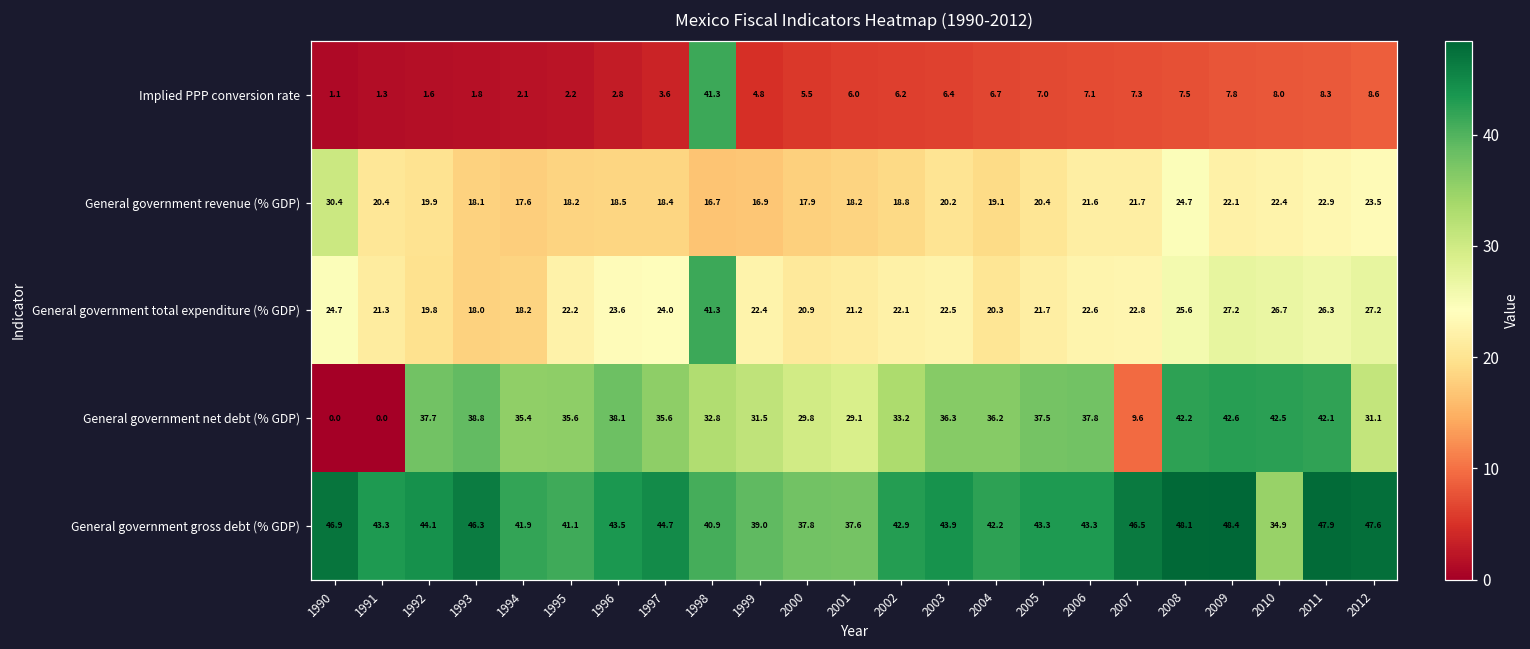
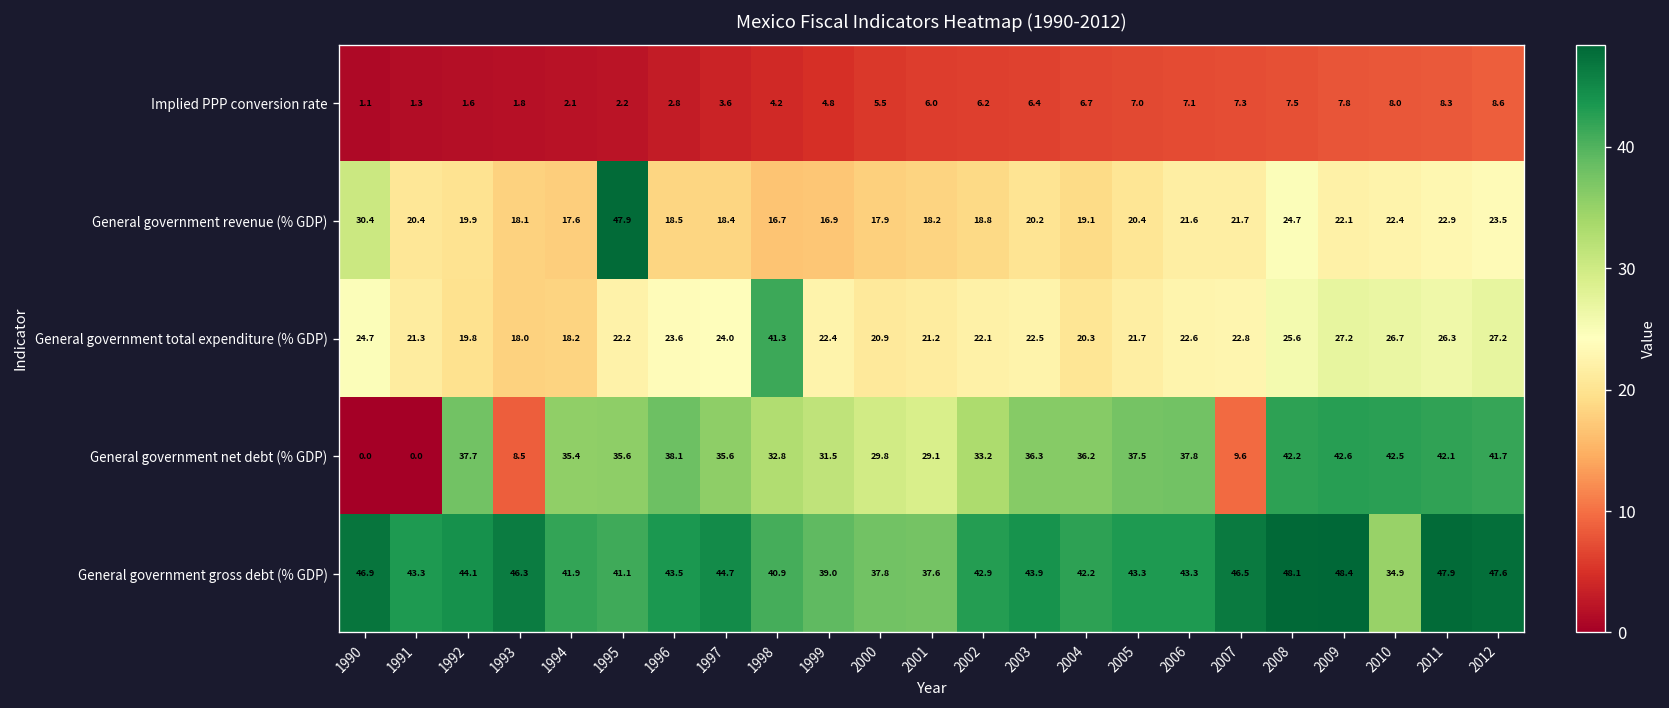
  {
    "Implied PPP conversion rate": {
      "1990": 1.1,
      "1991": 1.3,
      "1992": 1.6,
      "1993": 1.8,
      "1994": 2.1,
      "1995": 2.2,
      "1996": 2.8,
      "1997": 3.6,
-     "1998": 41.3,
+     "1998": 4.2,
      "1999": 4.8,
      "2000": 5.5,
      "2001": 6.0,
      "2002": 6.2,
      "2003": 6.4,
      "2004": 6.7,
      "2005": 7.0,
      "2006": 7.1,
      "2007": 7.3,
      "2008": 7.5,
      "2009": 7.8,
      "2010": 8.0,
      "2011": 8.3,
      "2012": 8.6
    },
    "General government revenue (% GDP)": {
      "1990": 30.4,
      "1991": 20.4,
      "1992": 19.9,
      "1993": 18.1,
      "1994": 17.6,
-     "1995": 18.2,
+     "1995": 47.9,
      "1996": 18.5,
      "1997": 18.4,
      "1998": 16.7,
      "1999": 16.9,
      "2000": 17.9,
      "2001": 18.2,
      "2002": 18.8,
      "2003": 20.2,
      "2004": 19.1,
      "2005": 20.4,
      "2006": 21.6,
      "2007": 21.7,
      "2008": 24.7,
      "2009": 22.1,
      "2010": 22.4,
      "2011": 22.9,
      "2012": 23.5
    },
    "General government total expenditure (% GDP)": {
      "1990": 24.7,
      "1991": 21.3,
      "1992": 19.8,
      "1993": 18.0,
      "1994": 18.2,
      "1995": 22.2,
      "1996": 23.6,
      "1997": 24.0,
      "1998": 41.3,
      "1999": 22.4,
      "2000": 20.9,
      "2001": 21.2,
      "2002": 22.1,
      "2003": 22.5,
      "2004": 20.3,
      "2005": 21.7,
      "2006": 22.6,
      "2007": 22.8,
      "2008": 25.6,
      "2009": 27.2,
      "2010": 26.7,
      "2011": 26.3,
      "2012": 27.2
    },
    "General government net debt (% GDP)": {
      "1990": 0.0,
      "1991": 0.0,
      "1992": 37.7,
-     "1993": 38.8,
+     "1993": 8.5,
      "1994": 35.4,
      "1995": 35.6,
      "1996": 38.1,
      "1997": 35.6,
      "1998": 32.8,
      "1999": 31.5,
      "2000": 29.8,
      "2001": 29.1,
      "2002": 33.2,
      "2003": 36.3,
      "2004": 36.2,
      "2005": 37.5,
      "2006": 37.8,
      "2007": 9.6,
      "2008": 42.2,
      "2009": 42.6,
      "2010": 42.5,
      "2011": 42.1,
-     "2012": 31.1
+     "2012": 41.7
    },
    "General government gross debt (% GDP)": {
      "1990": 46.9,
      "1991": 43.3,
      "1992": 44.1,
      "1993": 46.3,
      "1994": 41.9,
      "1995": 41.1,
      "1996": 43.5,
      "1997": 44.7,
      "1998": 40.9,
      "1999": 39.0,
      "2000": 37.8,
      "2001": 37.6,
      "2002": 42.9,
      "2003": 43.9,
      "2004": 42.2,
      "2005": 43.3,
      "2006": 43.3,
      "2007": 46.5,
      "2008": 48.1,
      "2009": 48.4,
      "2010": 34.9,
      "2011": 47.9,
      "2012": 47.6
    }
  }
